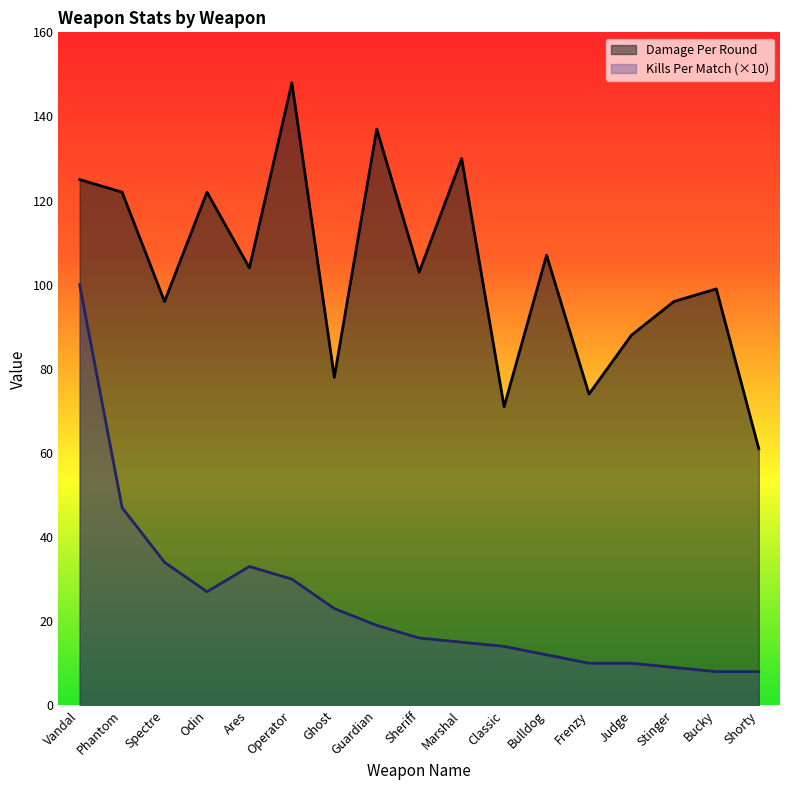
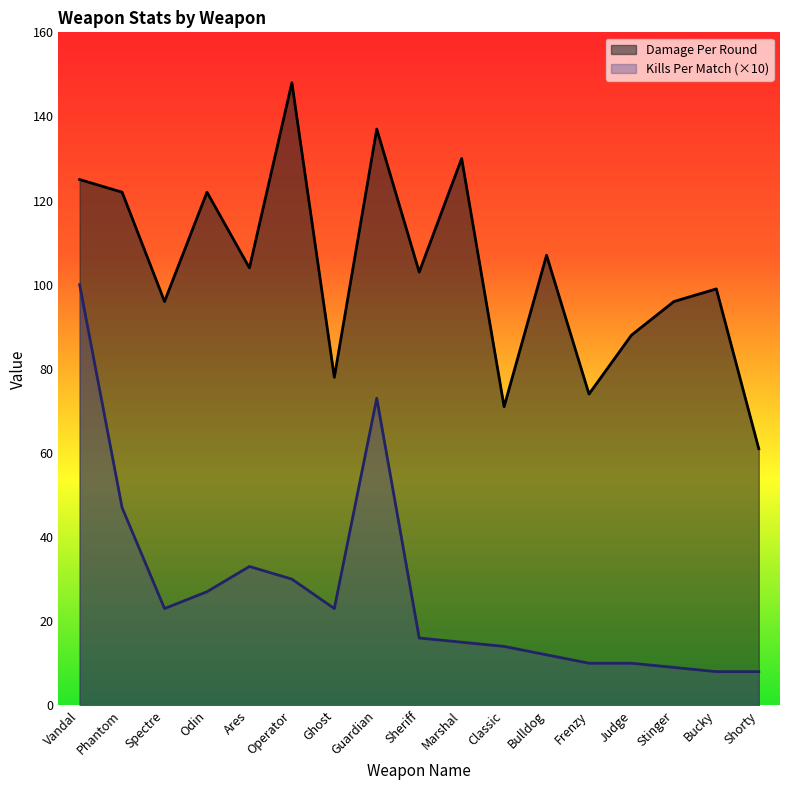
  {
    "Damage Per Round": {
      "Vandal": 125,
      "Phantom": 122,
      "Spectre": 96,
      "Odin": 122,
      "Ares": 104,
      "Operator": 148,
      "Ghost": 78,
      "Guardian": 137,
      "Sheriff": 103,
      "Marshal": 130,
      "Classic": 71,
      "Bulldog": 107,
      "Frenzy": 74,
      "Judge": 88,
      "Stinger": 96,
      "Bucky": 99,
      "Shorty": 61
    },
    "Kills Per Match (×10)": {
      "Vandal": 100,
      "Phantom": 47,
-     "Spectre": 34,
+     "Spectre": 23,
      "Odin": 27,
      "Ares": 33,
      "Operator": 30,
      "Ghost": 23,
-     "Guardian": 19,
+     "Guardian": 73,
      "Sheriff": 16,
      "Marshal": 15,
      "Classic": 14,
      "Bulldog": 12,
      "Frenzy": 10,
      "Judge": 10,
      "Stinger": 9,
      "Bucky": 8,
      "Shorty": 8
    }
  }
